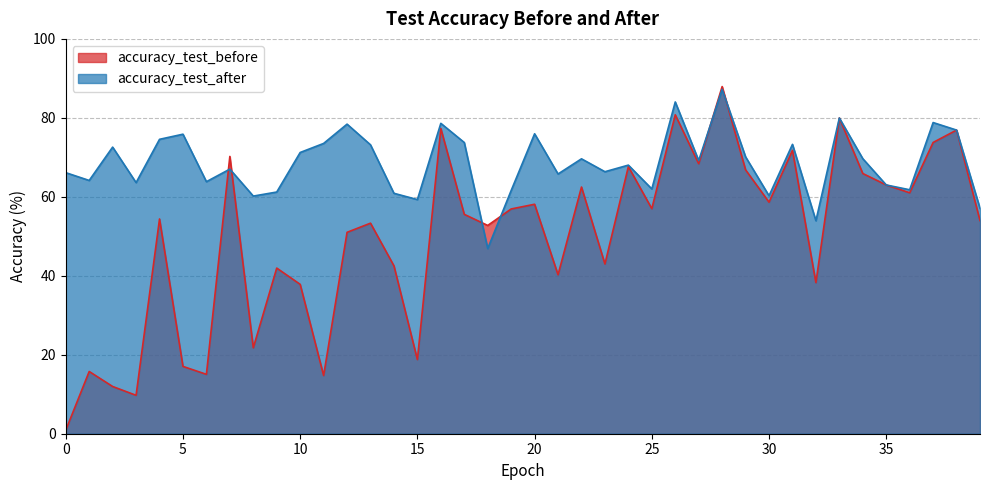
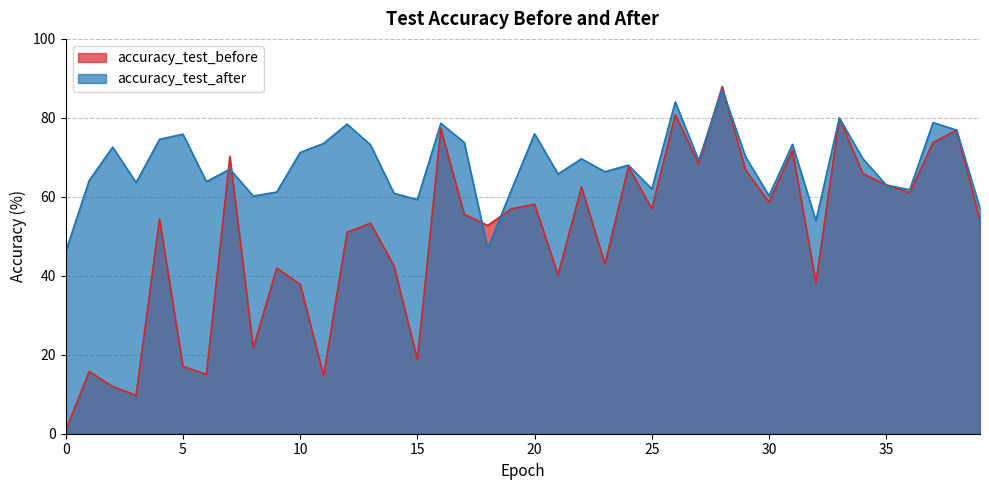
  {
    "accuracy_test_before": {
      "0": 1,
      "5": 17,
      "10": 38,
      "15": 19,
      "20": 58,
      "25": 57,
      "30": 59
    },
    "accuracy_test_after": {
-     "0": 66,
+     "0": 46,
      "5": 76,
      "10": 71,
      "15": 59,
      "20": 76,
      "25": 62,
      "30": 60
    }
  }
